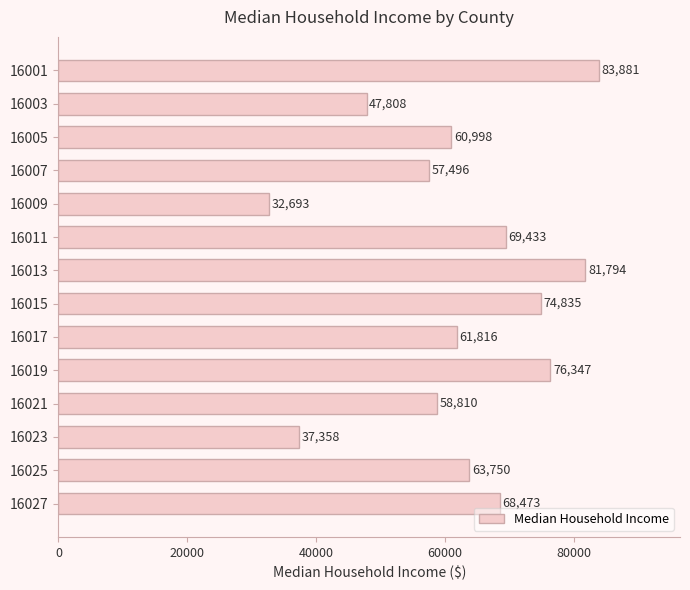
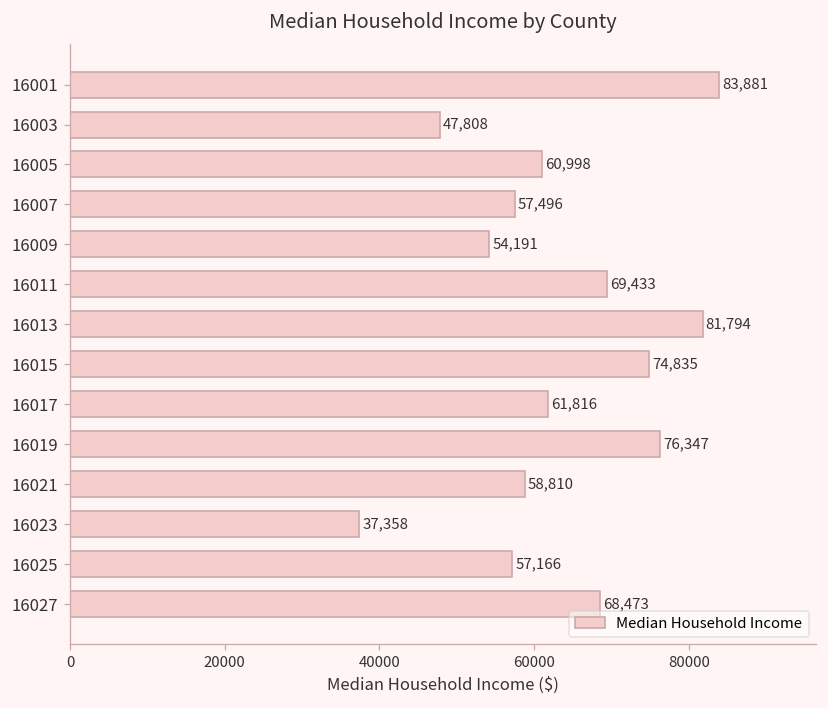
  {
    "16001": "83,881",
    "16003": "47,808",
    "16005": "60,998",
    "16007": "57,496",
-   "16009": "32,693",
+   "16009": "54,191",
    "16011": "69,433",
    "16013": "81,794",
    "16015": "74,835",
    "16017": "61,816",
    "16019": "76,347",
    "16021": "58,810",
    "16023": "37,358",
-   "16025": "63,750"
+   "16025": "57,166"
  }
